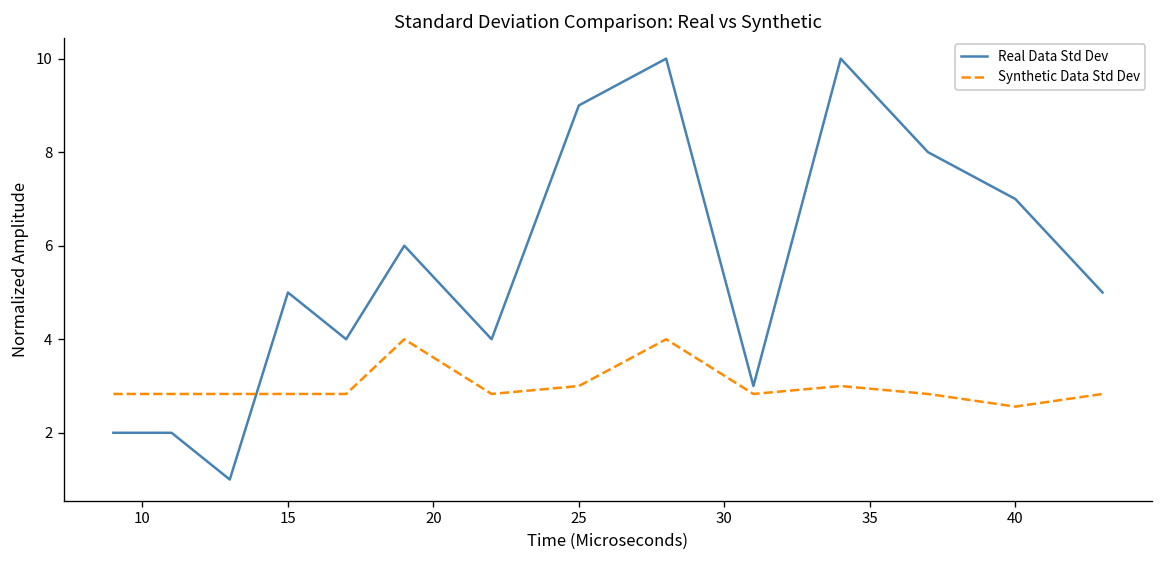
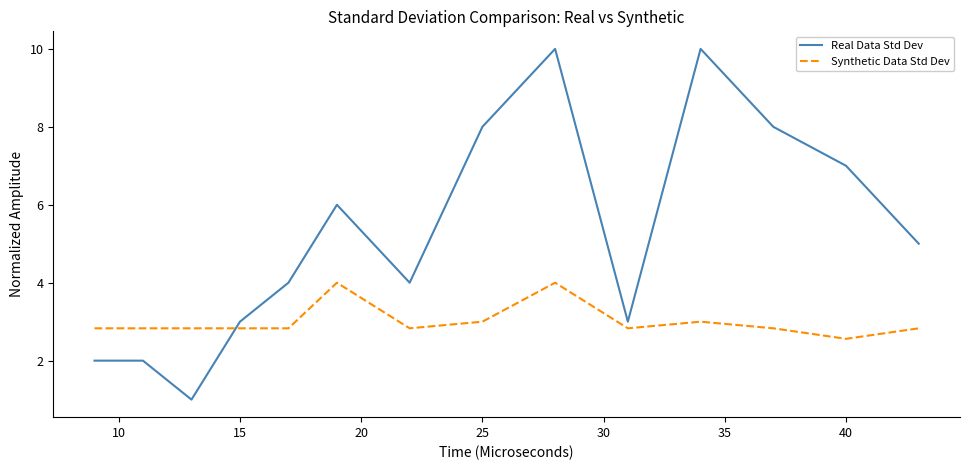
  {
    "Real Data Std Dev": {
-     "15": 5,
-     "25": 9,
+     "15": 3,
+     "25": 8,
      "40": 7
    },
    "Synthetic Data Std Dev": {
      "15": 2.8,
      "25": 3,
      "40": 2.6
    }
  }
